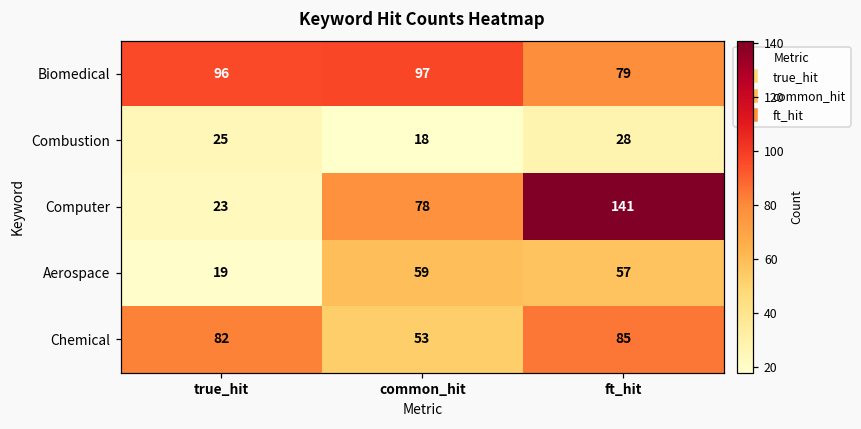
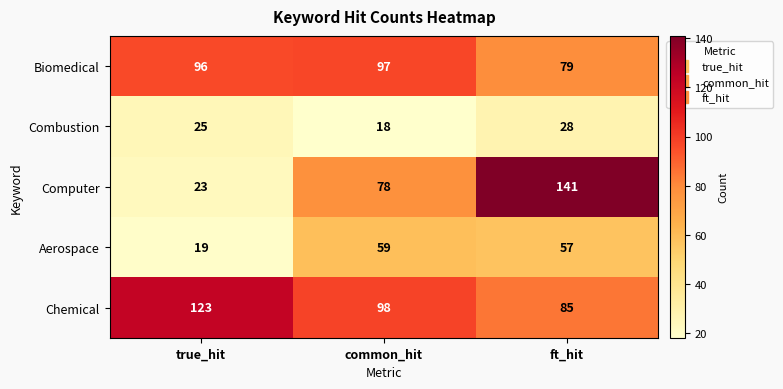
  {
    "Biomedical": {
      "true_hit": 96,
      "common_hit": 97,
      "ft_hit": 79
    },
    "Combustion": {
      "true_hit": 25,
      "common_hit": 18,
      "ft_hit": 28
    },
    "Computer": {
      "true_hit": 23,
      "common_hit": 78,
      "ft_hit": 141
    },
    "Aerospace": {
      "true_hit": 19,
      "common_hit": 59,
      "ft_hit": 57
    },
    "Chemical": {
-     "true_hit": 82,
-     "common_hit": 53,
+     "true_hit": 123,
+     "common_hit": 98,
      "ft_hit": 85
    }
  }
